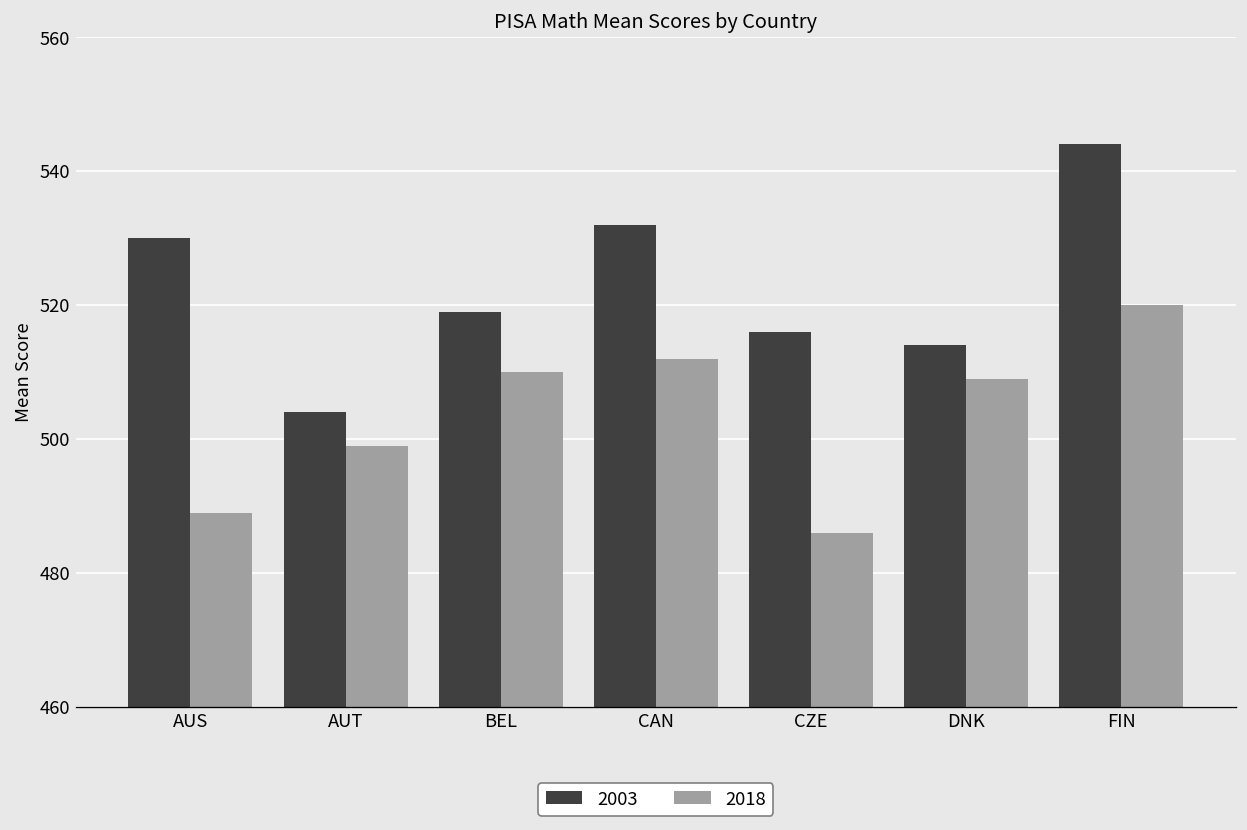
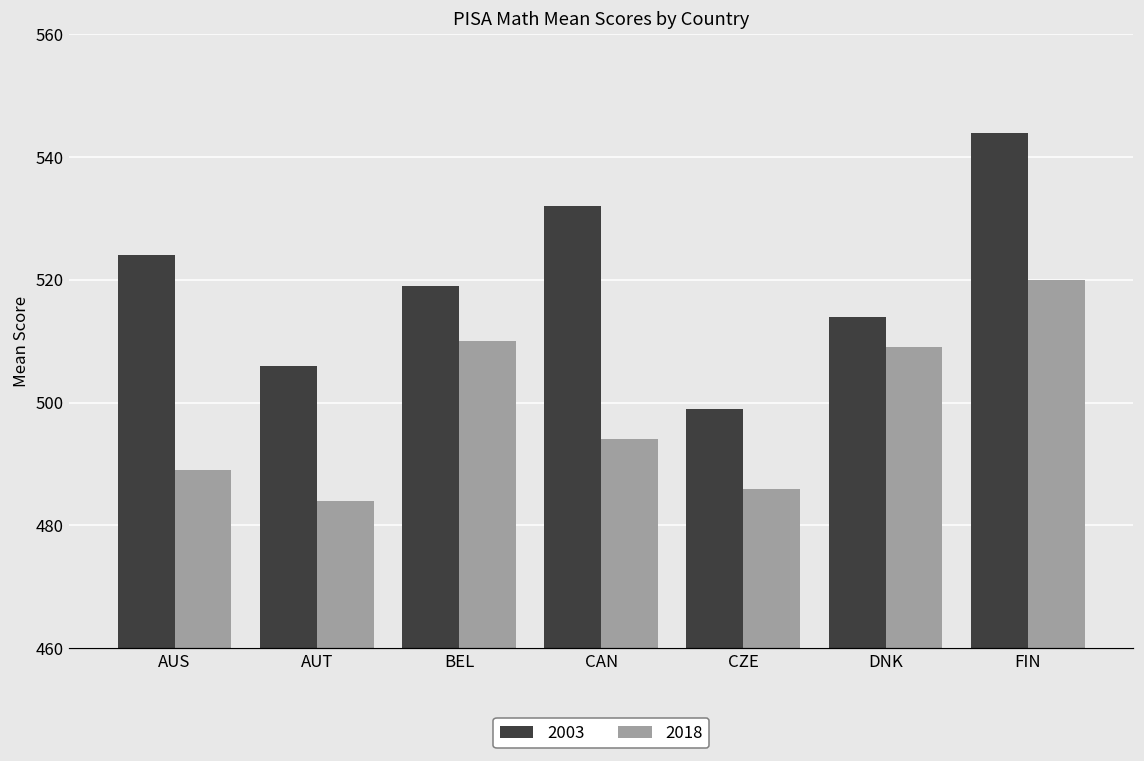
  {
    "2003": {
-     "AUS": 530,
-     "AUT": 504,
+     "AUS": 524,
+     "AUT": 506,
      "BEL": 519,
      "CAN": 532,
-     "CZE": 516,
+     "CZE": 499,
      "DNK": 514,
      "FIN": 544
    },
    "2018": {
      "AUS": 489,
-     "AUT": 499,
+     "AUT": 484,
      "BEL": 510,
-     "CAN": 512,
+     "CAN": 494,
      "CZE": 486,
      "DNK": 509,
      "FIN": 520
    }
  }
